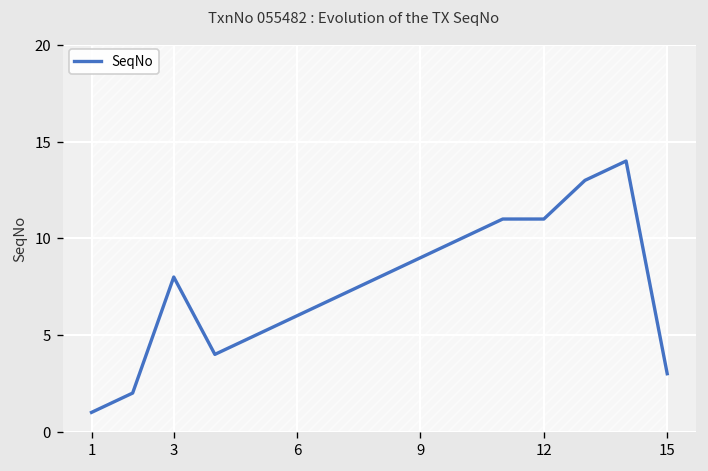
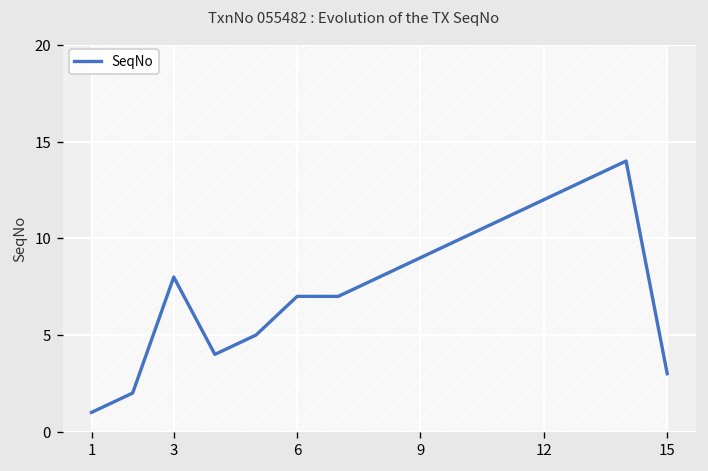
  {
    "SeqNo": {
      "1": 1,
      "3": 8,
-     "6": 6,
+     "6": 7,
      "9": 9,
-     "12": 11,
+     "12": 12,
      "15": 3
    }
  }
